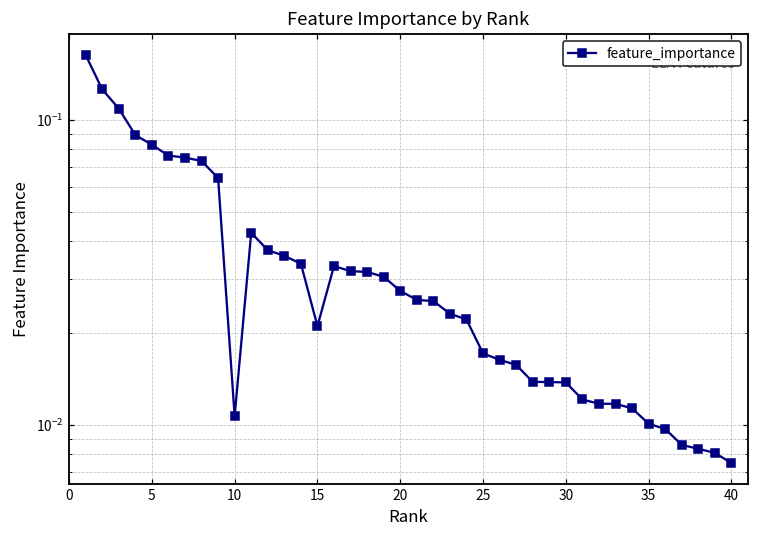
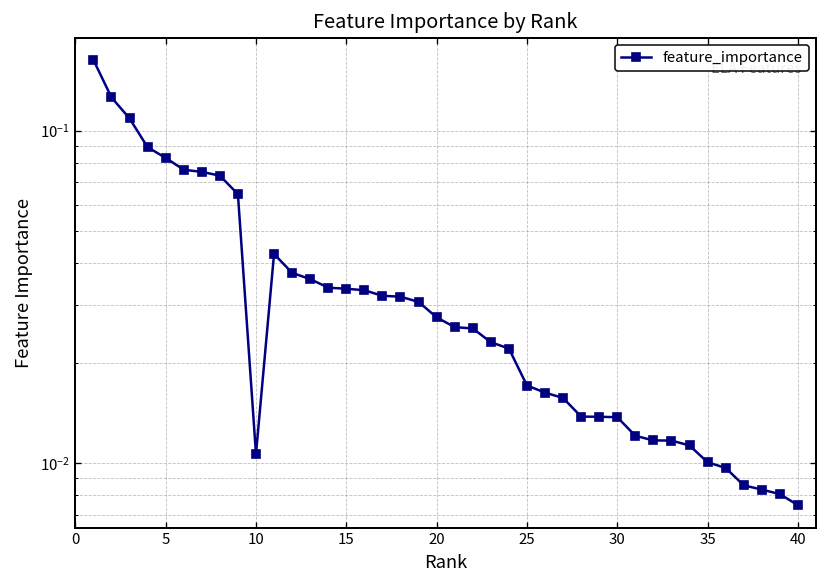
  {
    "5": 0.083,
    "10": 0.0107,
-   "15": 0.021,
+   "15": 0.033,
    "20": 0.027,
    "25": 0.017,
    "30": 0.014,
    "35": 0.010,
    "40": 0.0075
  }
